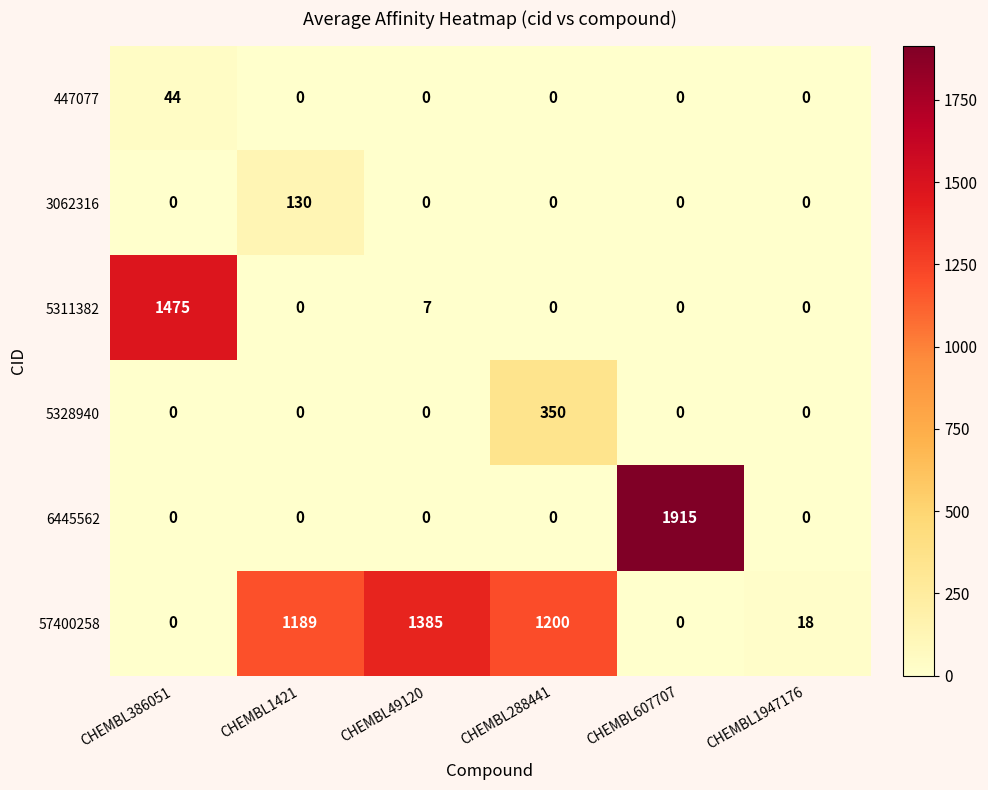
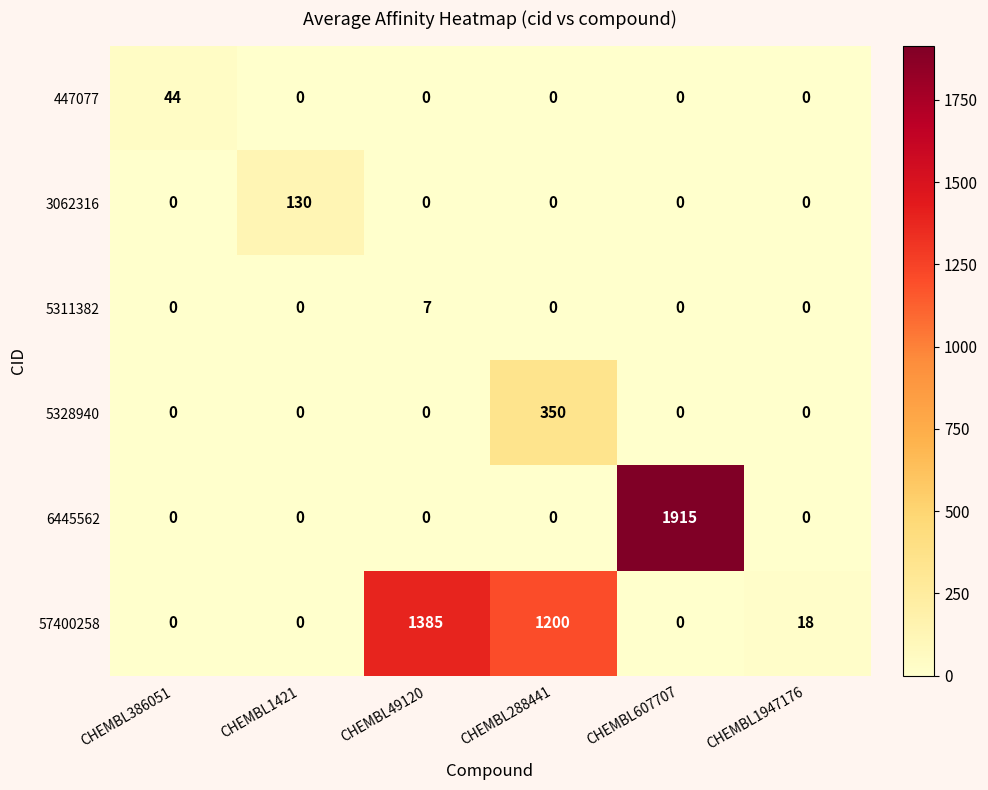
  {
    "447077": {
      "CHEMBL386051": 44,
      "CHEMBL1421": 0,
      "CHEMBL49120": 0,
      "CHEMBL288441": 0,
      "CHEMBL607707": 0,
      "CHEMBL1947176": 0
    },
    "3062316": {
      "CHEMBL386051": 0,
      "CHEMBL1421": 130,
      "CHEMBL49120": 0,
      "CHEMBL288441": 0,
      "CHEMBL607707": 0,
      "CHEMBL1947176": 0
    },
    "5311382": {
-     "CHEMBL386051": 1475,
+     "CHEMBL386051": 0,
      "CHEMBL1421": 0,
      "CHEMBL49120": 7,
      "CHEMBL288441": 0,
      "CHEMBL607707": 0,
      "CHEMBL1947176": 0
    },
    "5328940": {
      "CHEMBL386051": 0,
      "CHEMBL1421": 0,
      "CHEMBL49120": 0,
      "CHEMBL288441": 350,
      "CHEMBL607707": 0,
      "CHEMBL1947176": 0
    },
    "6445562": {
      "CHEMBL386051": 0,
      "CHEMBL1421": 0,
      "CHEMBL49120": 0,
      "CHEMBL288441": 0,
      "CHEMBL607707": 1915,
      "CHEMBL1947176": 0
    },
    "57400258": {
      "CHEMBL386051": 0,
-     "CHEMBL1421": 1189,
+     "CHEMBL1421": 0,
      "CHEMBL49120": 1385,
      "CHEMBL288441": 1200,
      "CHEMBL607707": 0,
      "CHEMBL1947176": 18
    }
  }
